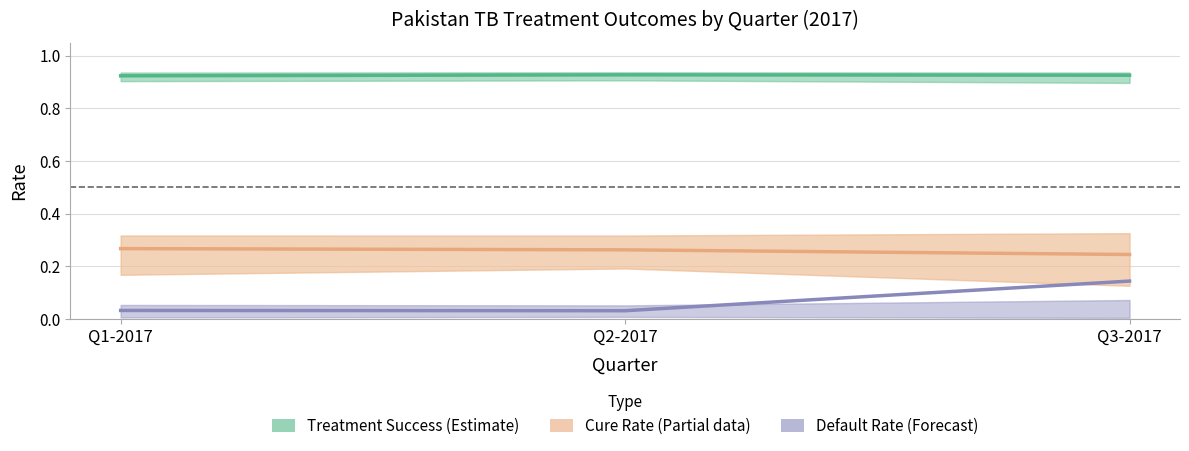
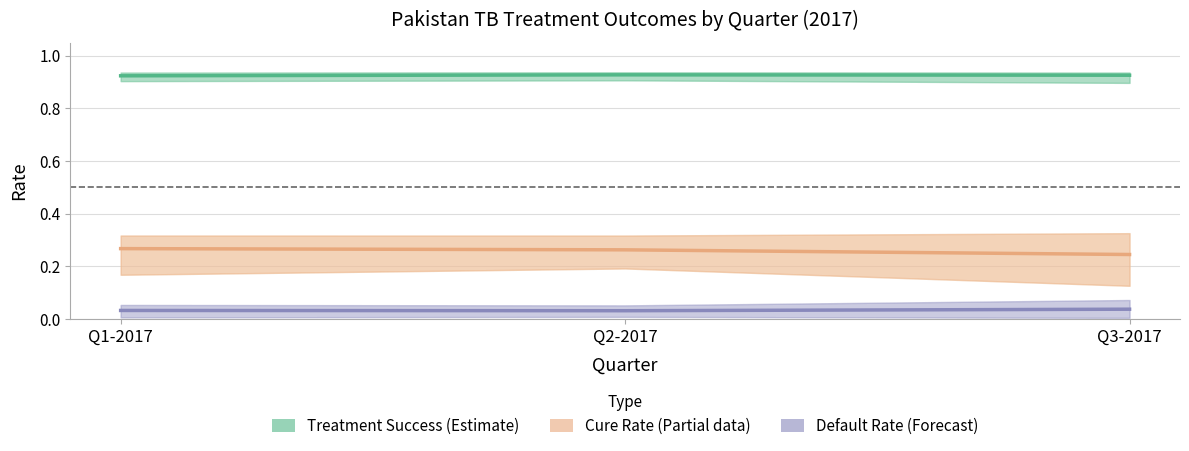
  {
    "Default Rate (Forecast)": {
      "Q1-2017": 0.03,
      "Q2-2017": 0.03,
-     "Q3-2017": 0.14
+     "Q3-2017": 0.04
    }
  }
